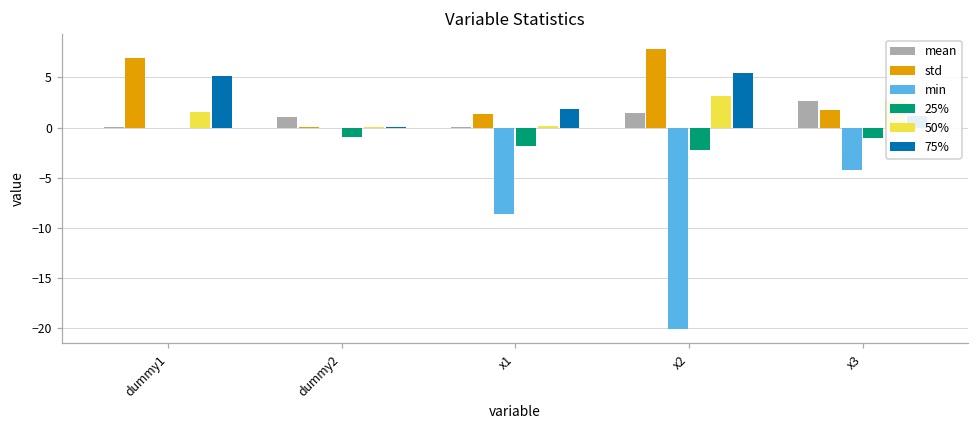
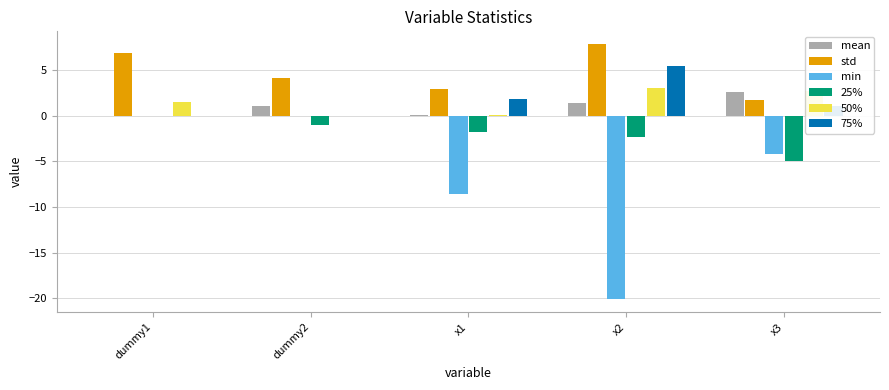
  {
    "mean": {
      "dummy2": 1,
      "x2": 1,
      "x3": 3
    },
    "std": {
      "dummy1": 7,
-     "dummy2": 0,
-     "x1": 1,
+     "dummy2": 4,
+     "x1": 3,
      "x2": 8,
      "x3": 2
    },
    "min": {
      "x1": -9,
      "x2": -20,
      "x3": -4
    },
    "25%": {
      "dummy2": -1,
      "x1": -2,
      "x2": -2,
-     "x3": -1
+     "x3": -5
    },
    "50%": {
      "dummy1": 2,
      "x2": 3
    },
    "75%": {
-     "dummy1": 5,
+     "dummy1": 0,
      "x1": 2,
      "x2": 5
    }
  }
